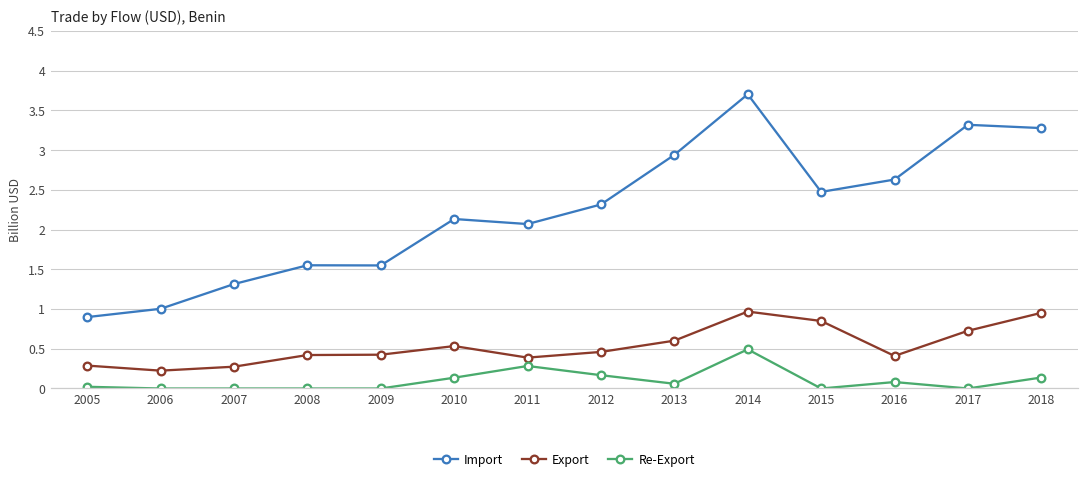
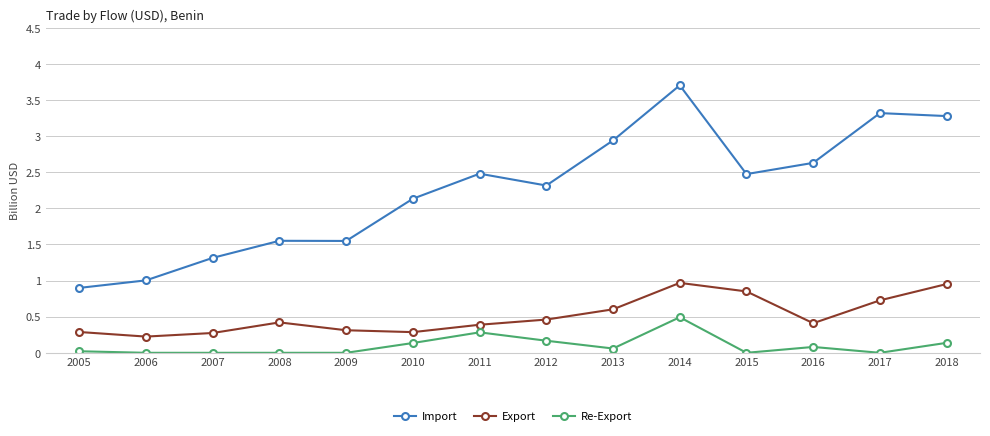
  {
    "Import": {
      "2005": 0.9,
      "2006": 1.0,
      "2007": 1.3,
      "2008": 1.6,
      "2009": 1.5,
      "2010": 2.1,
-     "2011": 2.1,
+     "2011": 2.5,
      "2012": 2.3,
      "2013": 2.9,
      "2014": 3.7,
      "2015": 2.5,
      "2016": 2.6,
      "2017": 3.3,
      "2018": 3.3
    },
    "Export": {
      "2005": 0.3,
      "2006": 0.2,
      "2007": 0.3,
      "2008": 0.4,
-     "2009": 0.4,
-     "2010": 0.5,
+     "2009": 0.3,
+     "2010": 0.3,
      "2011": 0.4,
      "2012": 0.5,
      "2013": 0.6,
      "2014": 1.0,
      "2015": 0.8,
      "2016": 0.4,
      "2017": 0.7,
      "2018": 1.0
    },
    "Re-Export": {
      "2005": 0.0,
      "2006": 0.0,
      "2007": 0.0,
      "2008": 0.0,
      "2009": 0.0,
      "2010": 0.1,
      "2011": 0.3,
      "2012": 0.2,
      "2013": 0.1,
      "2014": 0.5,
      "2015": 0.0,
      "2016": 0.1,
      "2017": 0.0,
      "2018": 0.1
    }
  }
